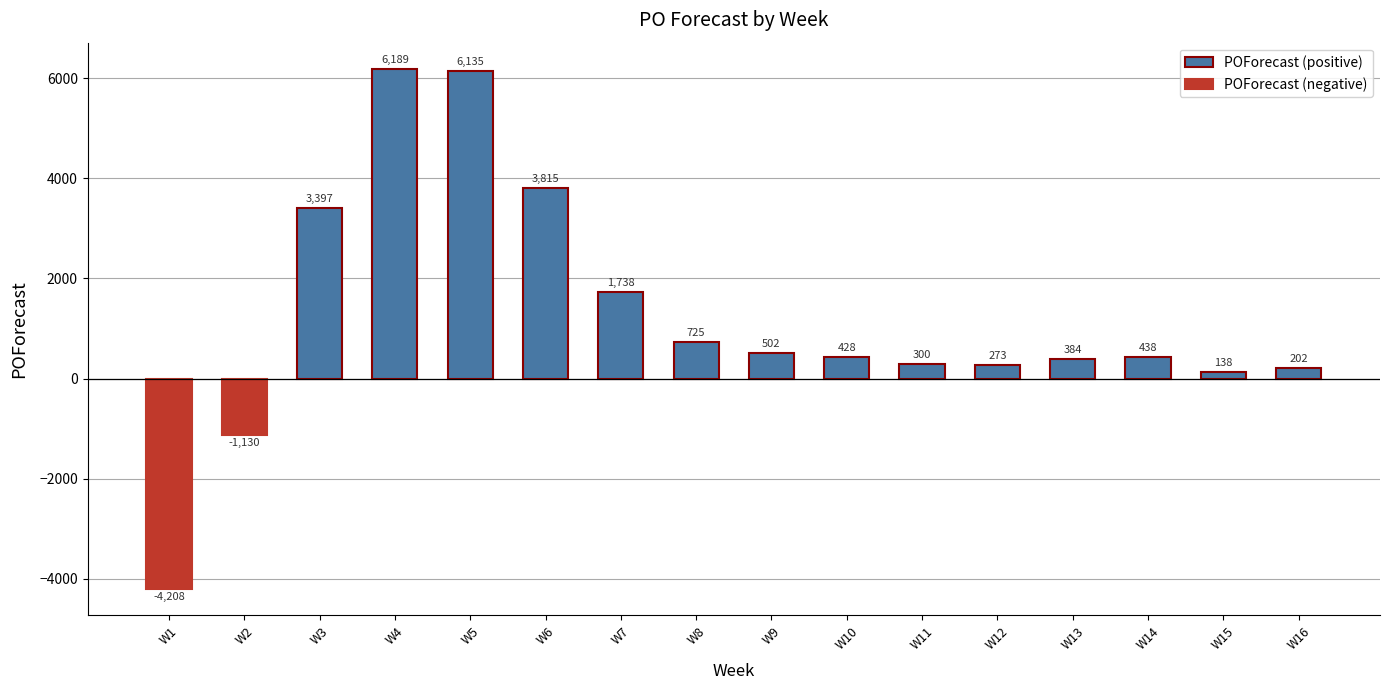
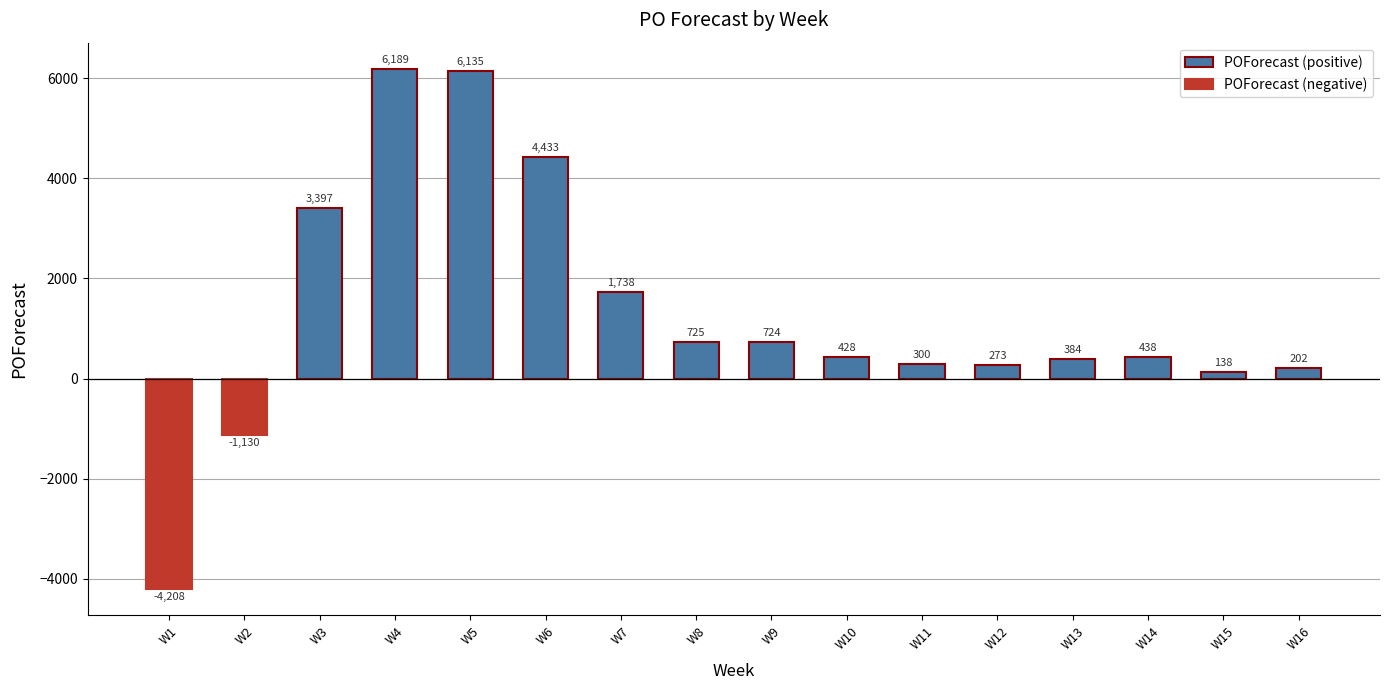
  {
    "W1": "-4,208",
    "W2": "-1,130",
    "W3": "3,397",
    "W4": "6,189",
    "W5": "6,135",
-   "W6": "3,815",
+   "W6": "4,433",
    "W7": "1,738",
    "W8": "725",
-   "W9": "502",
+   "W9": "724",
    "W10": "428",
    "W11": "300",
    "W12": "273",
    "W13": "384",
    "W14": "438",
    "W15": "138",
    "W16": "202"
  }
